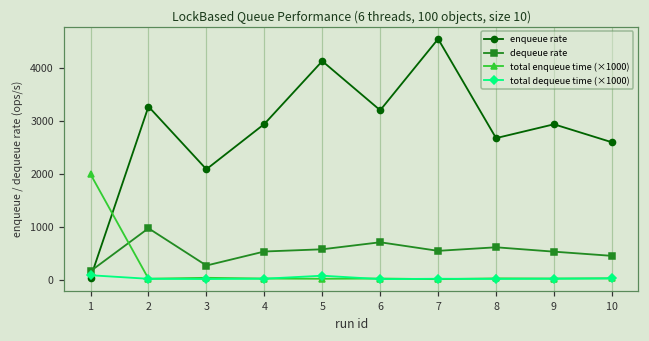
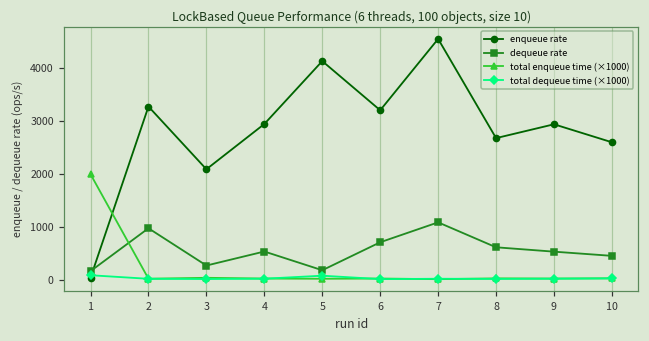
  {
    "enqueue rate": {
      "2": 3300,
      "3": 2100,
      "4": 2900,
      "5": 4100,
      "6": 3200,
      "7": 4500,
      "8": 2700,
      "9": 2900,
      "10": 2600
    },
    "dequeue rate": {
      "1": 200,
      "2": 1000,
      "3": 300,
      "4": 500,
-     "5": 600,
+     "5": 200,
      "6": 700,
-     "7": 600,
+     "7": 1100,
      "8": 600,
      "9": 500,
      "10": 500
    },
    "total enqueue time (×1000)": {
      "1": 2000,
      "5": 0
    },
    "total dequeue time (×1000)": {
      "5": 100
    }
  }
